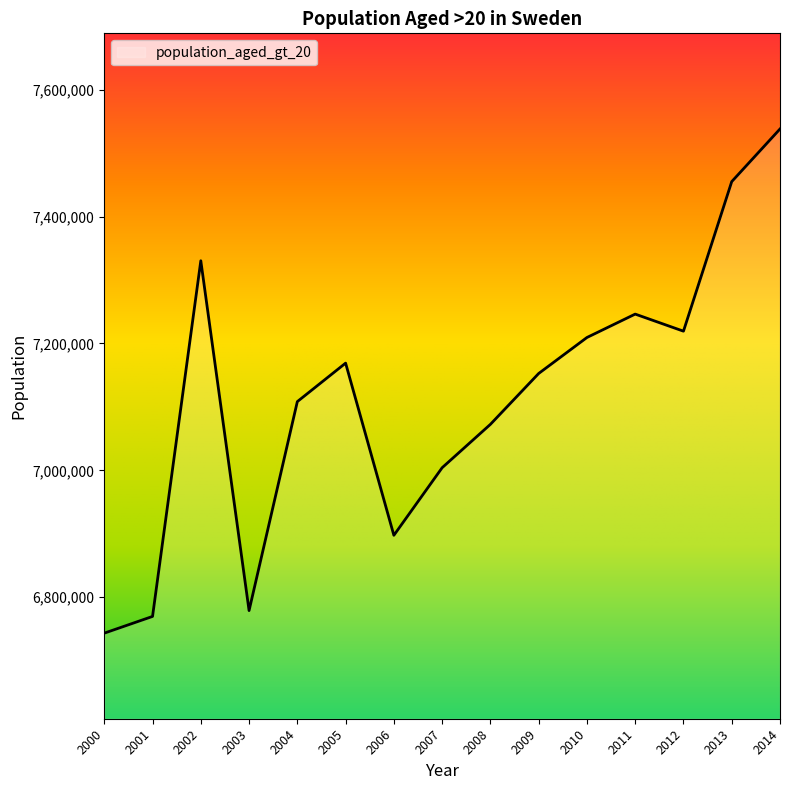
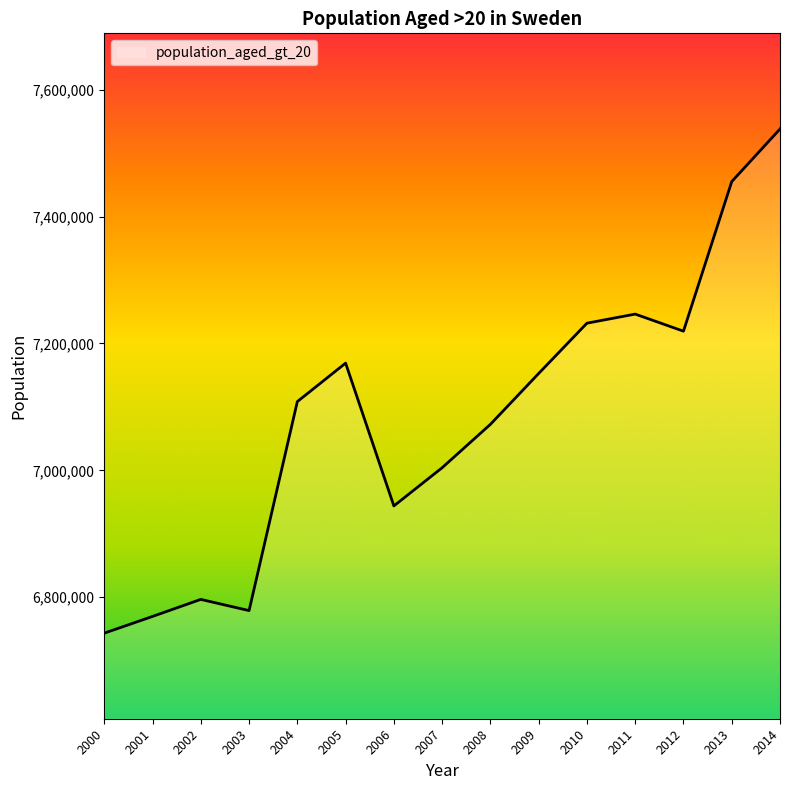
  {
    "2000": "6,740,000",
    "2001": "6,770,000",
-   "2002": "7,330,000",
+   "2002": "6,800,000",
    "2003": "6,780,000",
    "2004": "7,110,000",
    "2005": "7,170,000",
-   "2006": "6,900,000",
+   "2006": "6,940,000",
    "2007": "7,000,000",
    "2008": "7,070,000",
    "2009": "7,150,000",
-   "2010": "7,210,000",
+   "2010": "7,230,000",
    "2011": "7,250,000",
    "2012": "7,220,000",
    "2013": "7,460,000",
    "2014": "7,540,000"
  }
